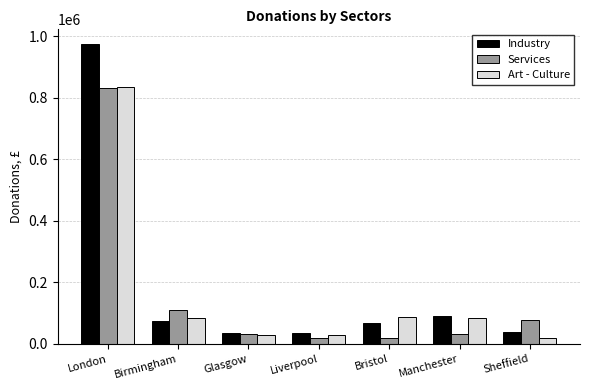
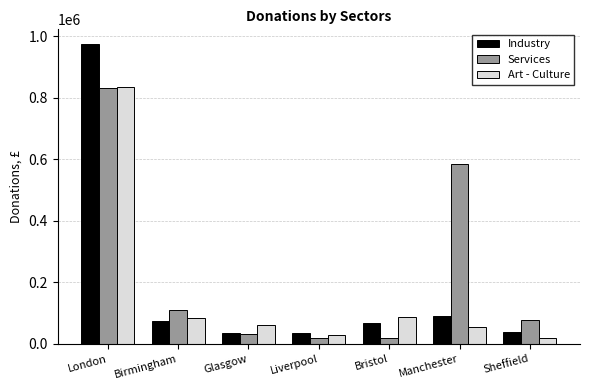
  {
    "Industry": {
      "London": 970000,
      "Birmingham": 80000,
      "Glasgow": 40000,
      "Liverpool": 30000,
      "Bristol": 70000,
      "Manchester": 90000,
      "Sheffield": 40000
    },
    "Services": {
      "London": 830000,
      "Birmingham": 110000,
      "Glasgow": 30000,
      "Liverpool": 20000,
      "Bristol": 20000,
-     "Manchester": 30000,
+     "Manchester": 580000,
      "Sheffield": 80000
    },
    "Art - Culture": {
      "London": 830000,
      "Birmingham": 90000,
-     "Glasgow": 30000,
+     "Glasgow": 60000,
      "Liverpool": 30000,
      "Bristol": 90000,
-     "Manchester": 90000,
+     "Manchester": 50000,
      "Sheffield": 20000
    }
  }
